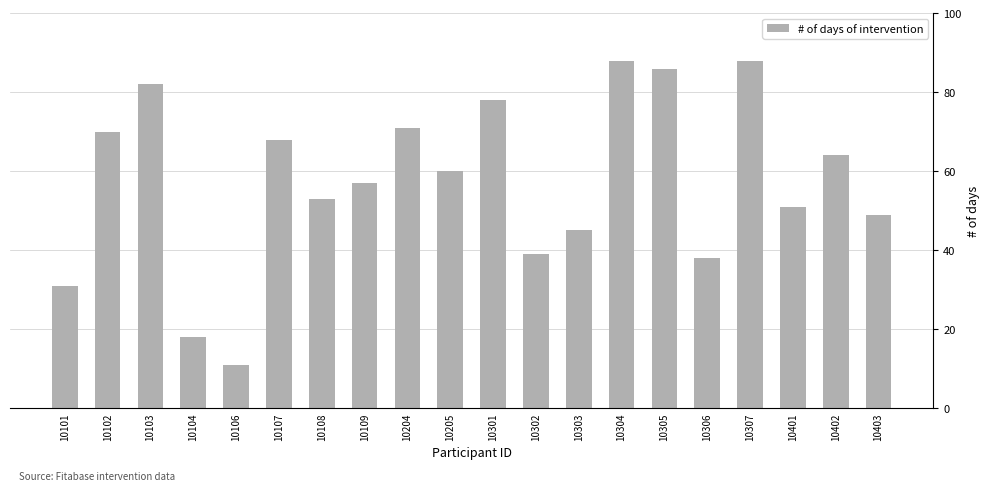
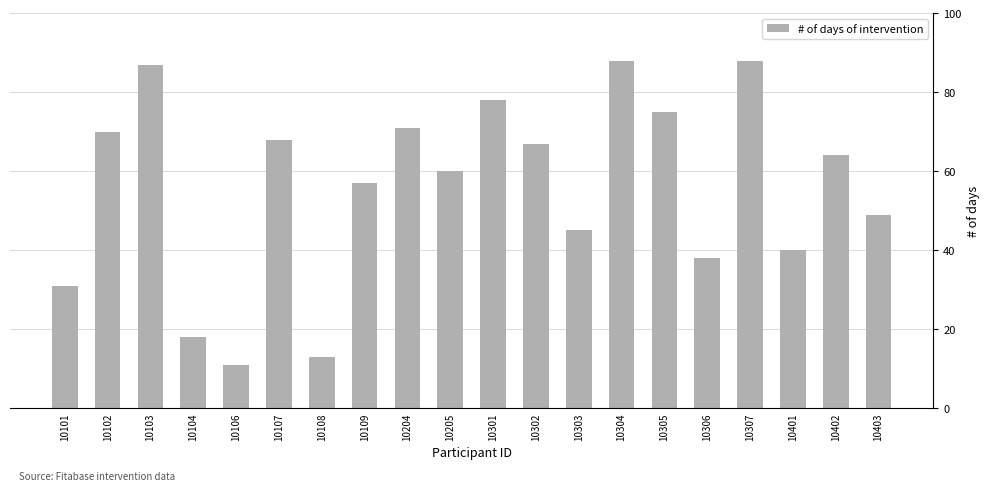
  {
    "10101": 31,
    "10102": 70,
-   "10103": 82,
+   "10103": 87,
    "10104": 18,
    "10106": 11,
    "10107": 68,
-   "10108": 53,
+   "10108": 13,
    "10109": 57,
    "10204": 71,
    "10205": 60,
    "10301": 78,
-   "10302": 39,
+   "10302": 67,
    "10303": 45,
    "10304": 88,
-   "10305": 86,
+   "10305": 75,
    "10306": 38,
    "10307": 88,
-   "10401": 51,
+   "10401": 40,
    "10402": 64,
    "10403": 49
  }
